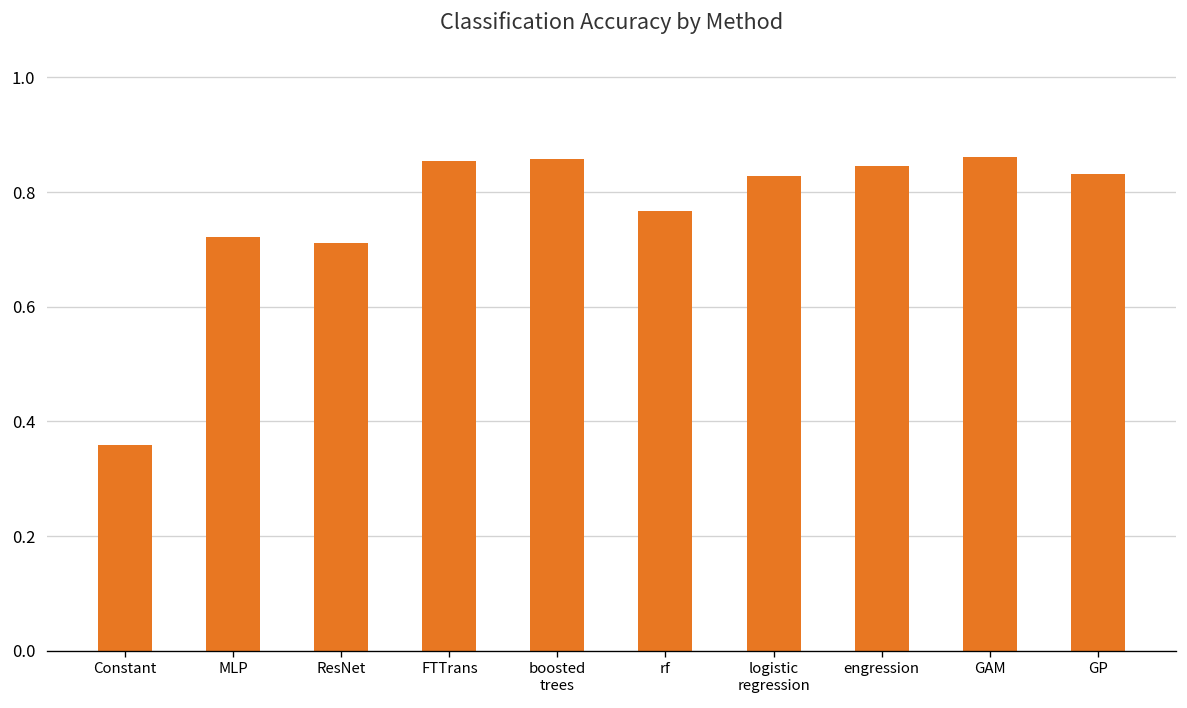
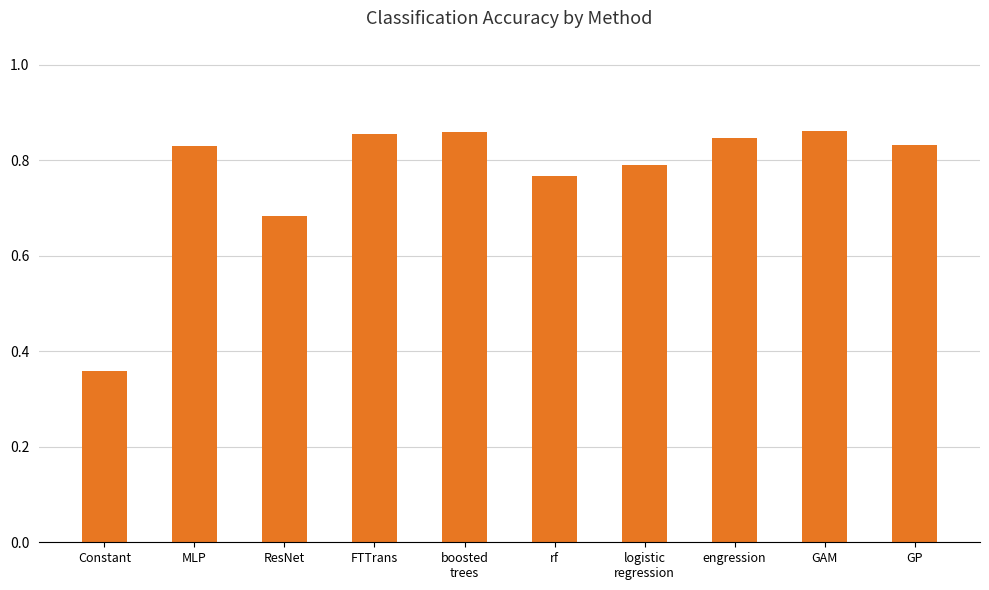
  {
    "Constant": 0.36,
-   "MLP": 0.72,
-   "ResNet": 0.71,
+   "MLP": 0.83,
+   "ResNet": 0.68,
    "FTTrans": 0.85,
    "boosted trees": 0.86,
    "rf": 0.77,
-   "logistic regression": 0.83,
+   "logistic regression": 0.79,
    "engression": 0.85,
    "GAM": 0.86,
    "GP": 0.83
  }
